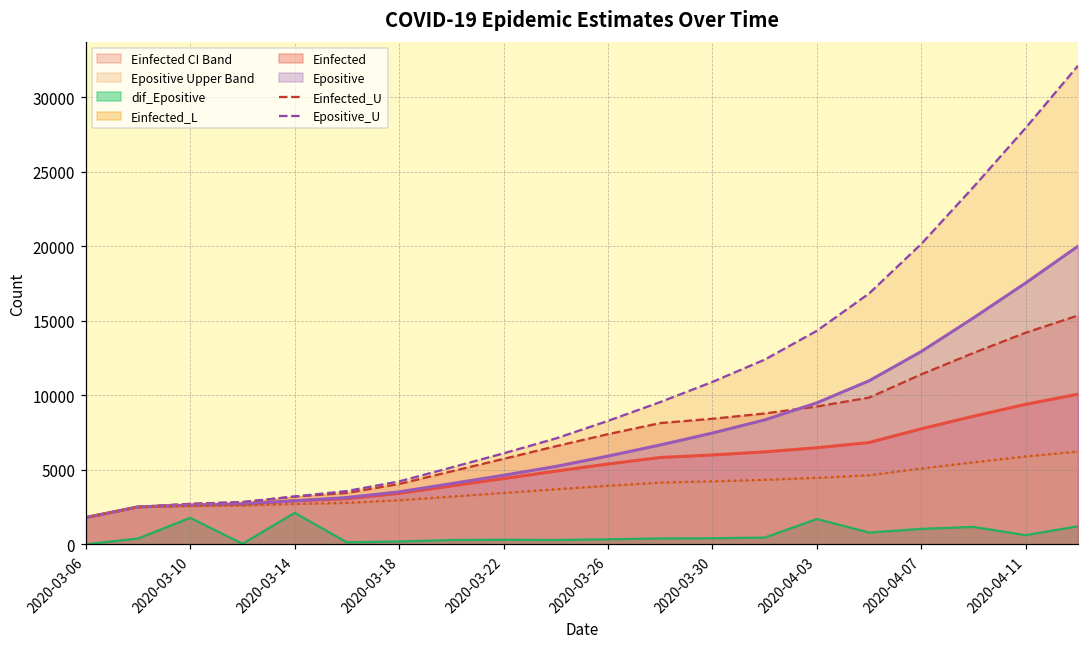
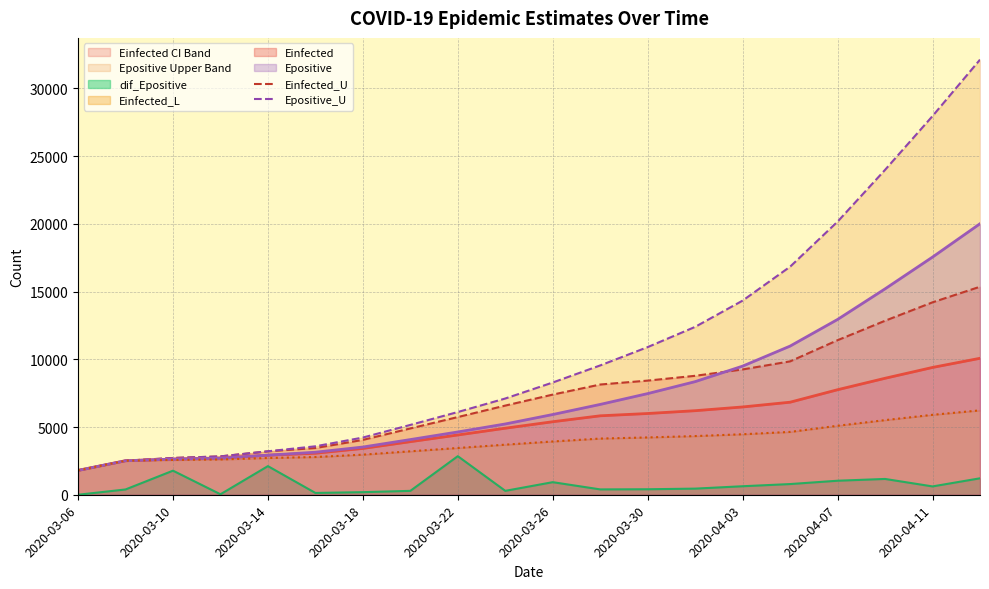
  {
    "dif_Epositive": {
      "2020-03-06": 0,
      "2020-03-10": 1800,
      "2020-03-14": 2100,
      "2020-03-18": 200,
-     "2020-03-22": 300,
-     "2020-03-26": 300,
+     "2020-03-22": 2800,
+     "2020-03-26": 900,
      "2020-03-30": 400,
-     "2020-04-03": 1700,
+     "2020-04-03": 600,
      "2020-04-07": 1000,
      "2020-04-11": 600
    }
  }
